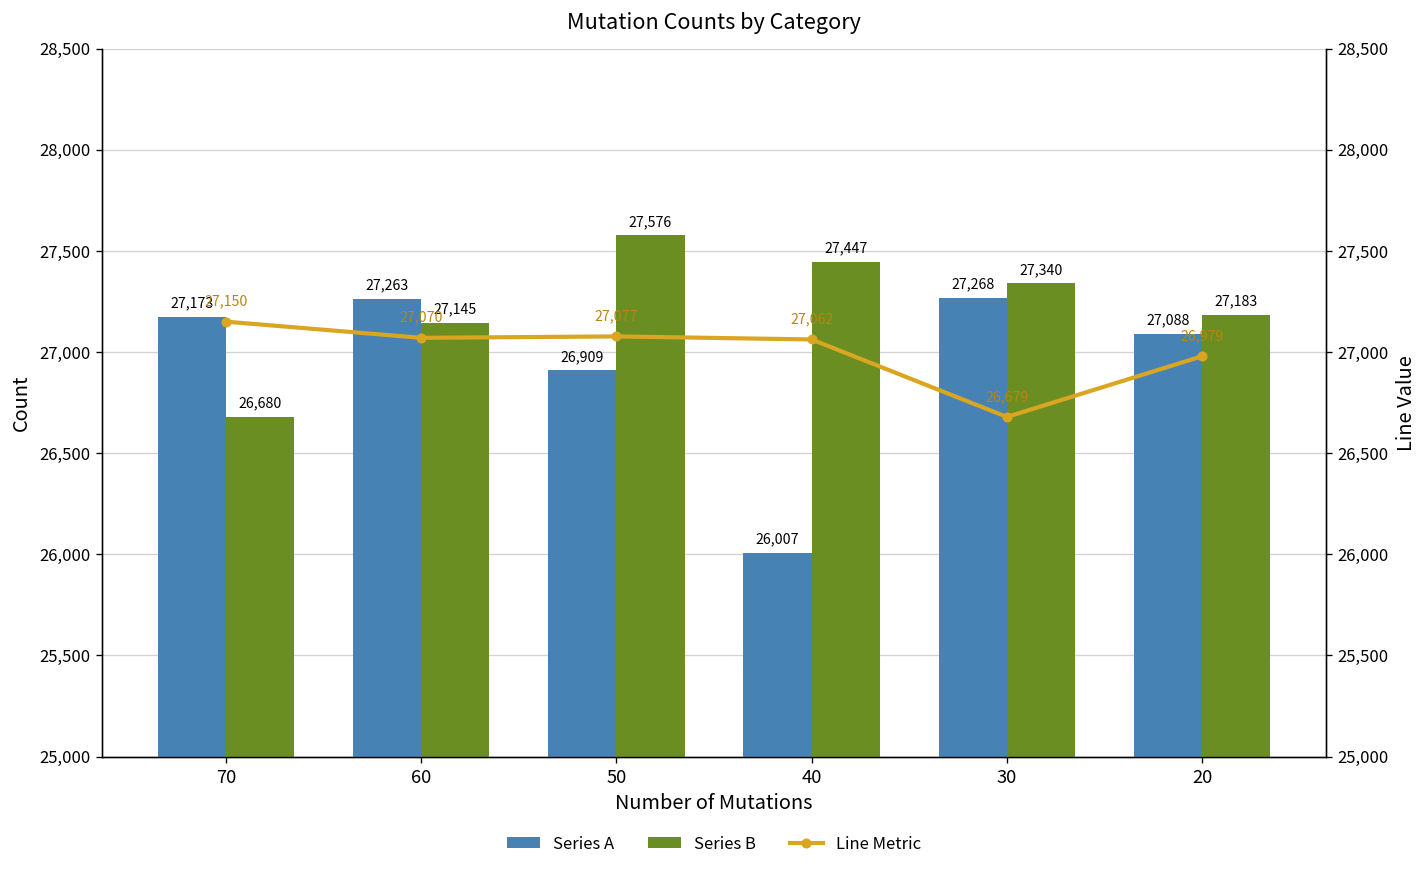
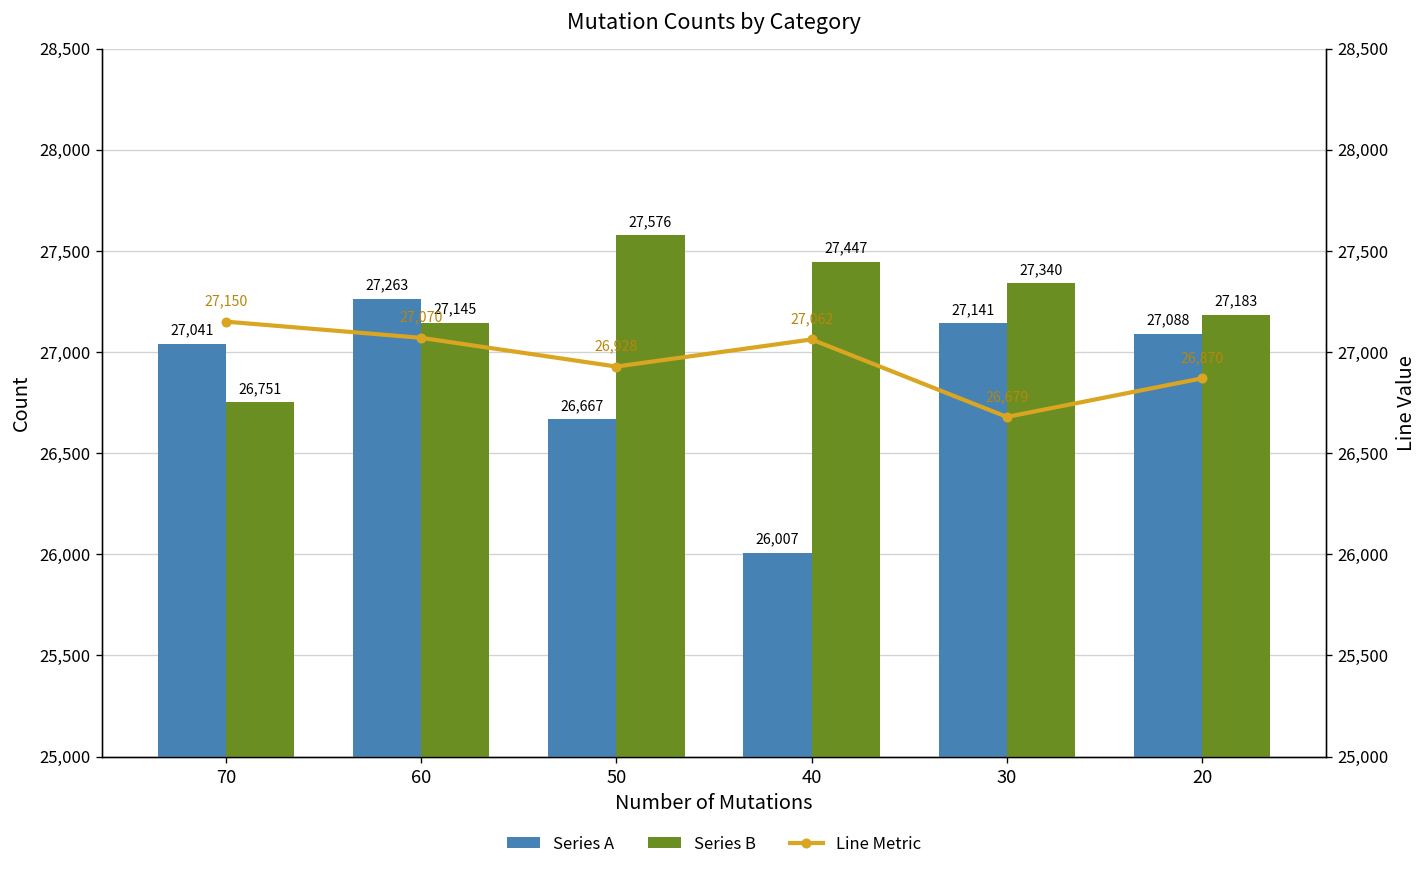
  {
    "Series A": {
-     "70": "27,173",
+     "70": "27,041",
      "60": "27,263",
-     "50": "26,909",
+     "50": "26,667",
      "40": "26,007",
-     "30": "27,268",
+     "30": "27,141",
      "20": "27,088"
    },
    "Series B": {
-     "70": "26,680",
+     "70": "26,751",
      "60": "27,145",
      "50": "27,576",
      "40": "27,447",
      "30": "27,340",
      "20": "27,183"
    },
    "Line Metric": {
      "60": "27,070",
-     "50": "27,077",
+     "50": "26,928",
      "40": "27,062",
      "30": "26,679",
-     "20": "26,979"
+     "20": "26,870"
    }
  }
